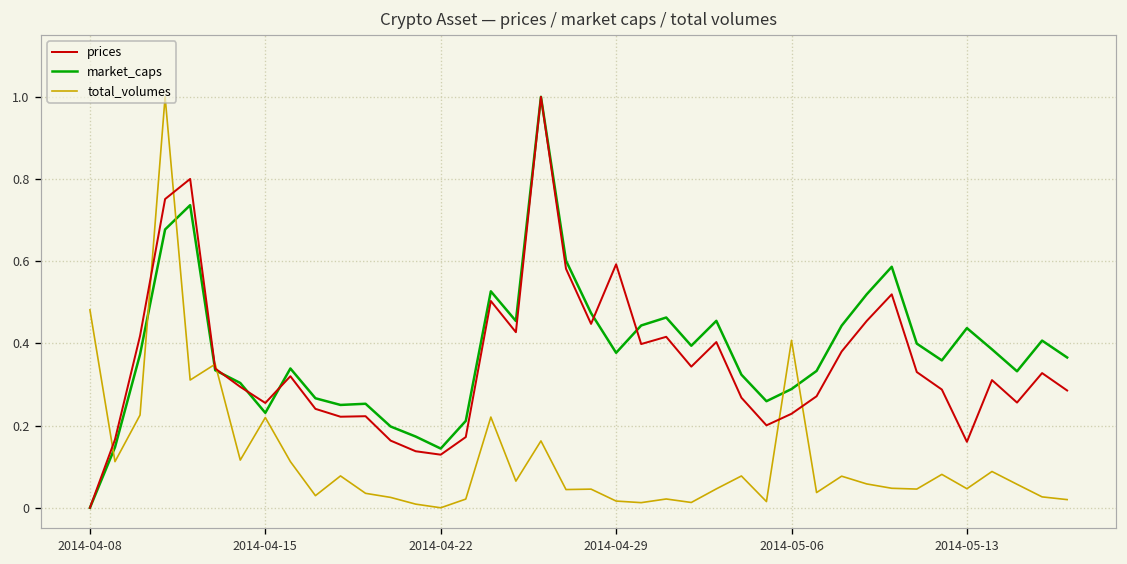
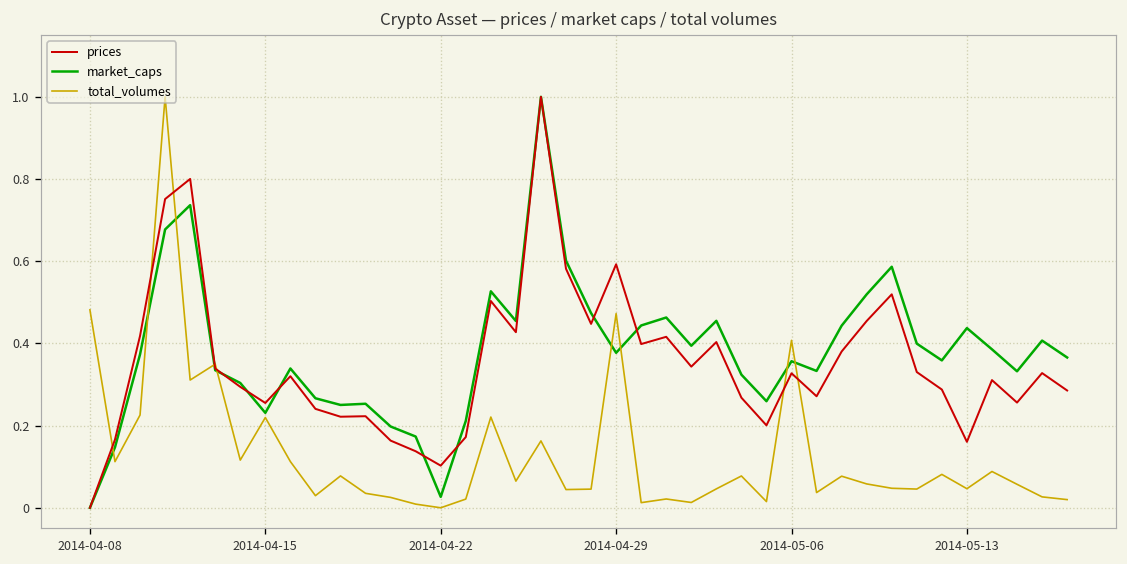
  {
    "prices": {
      "2014-04-15": 0.26,
-     "2014-04-22": 0.13,
+     "2014-04-22": 0.10,
      "2014-04-29": 0.59,
-     "2014-05-06": 0.23,
+     "2014-05-06": 0.33,
      "2014-05-13": 0.16
    },
    "market_caps": {
      "2014-04-15": 0.23,
-     "2014-04-22": 0.14,
+     "2014-04-22": 0.03,
      "2014-04-29": 0.38,
-     "2014-05-06": 0.29,
+     "2014-05-06": 0.36,
      "2014-05-13": 0.44
    },
    "total_volumes": {
      "2014-04-08": 0.48,
      "2014-04-15": 0.22,
      "2014-04-22": 0.00,
-     "2014-04-29": 0.02,
+     "2014-04-29": 0.47,
      "2014-05-06": 0.41,
      "2014-05-13": 0.05
    }
  }
